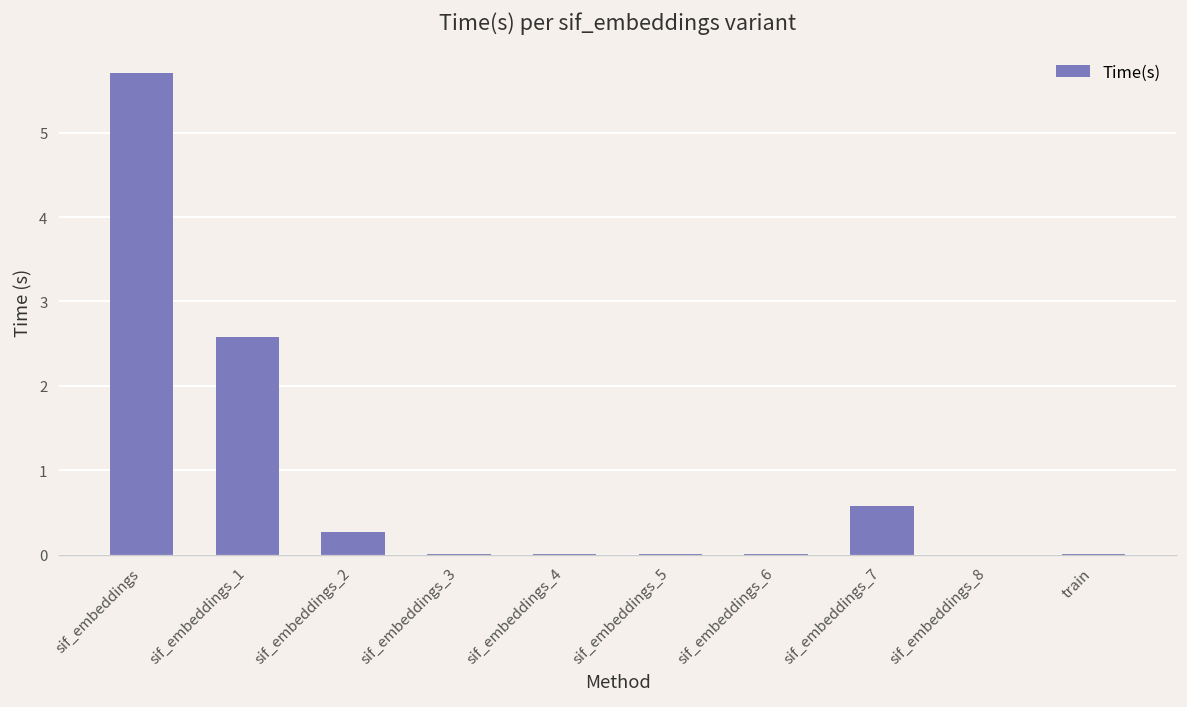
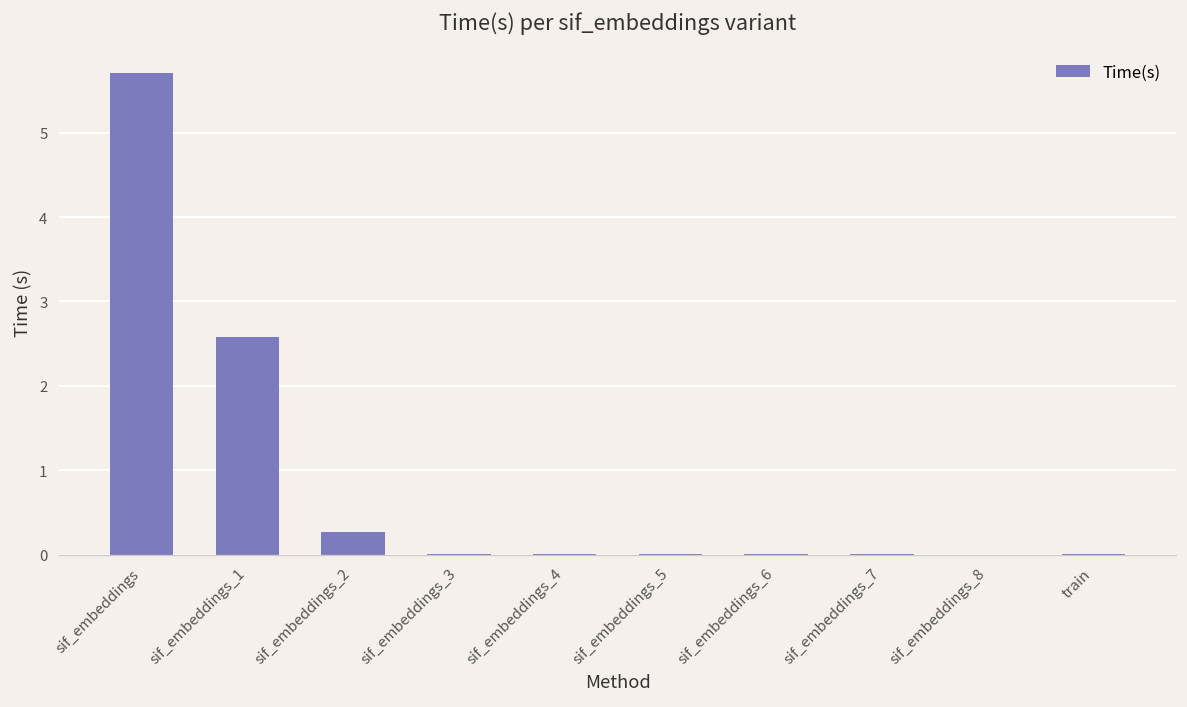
  {
    "sif_embeddings": 5.7,
    "sif_embeddings_1": 2.6,
    "sif_embeddings_2": 0.3,
-   "sif_embeddings_7": 0.6
+   "sif_embeddings_7": 0.0
  }
